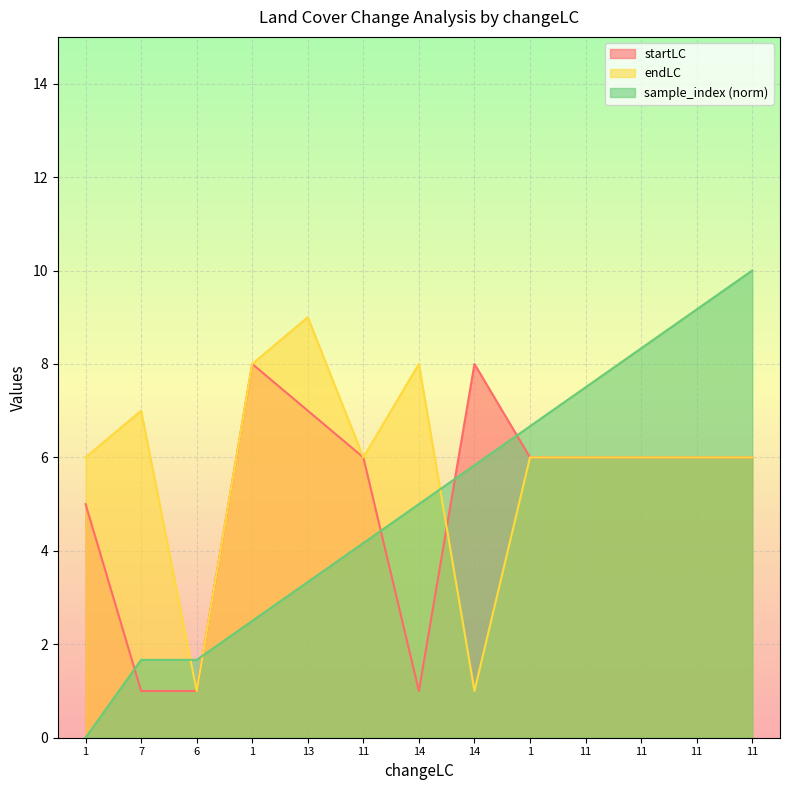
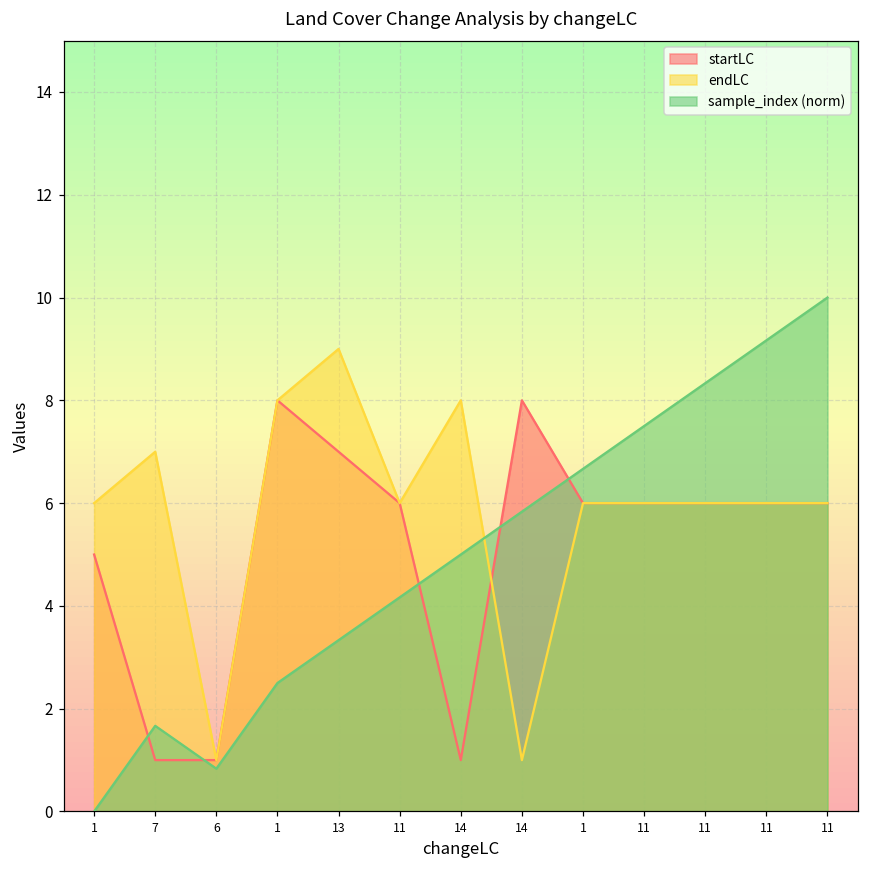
  {
    "startLC": {
      "7": 1.0,
      "13": 7.0
    },
    "endLC": {
      "7": 7.0,
      "13": 9.0
    },
    "sample_index (norm)": {
      "7": 1.7,
-     "6": 1.7,
+     "6": 0.8,
      "13": 3.3
    }
  }
